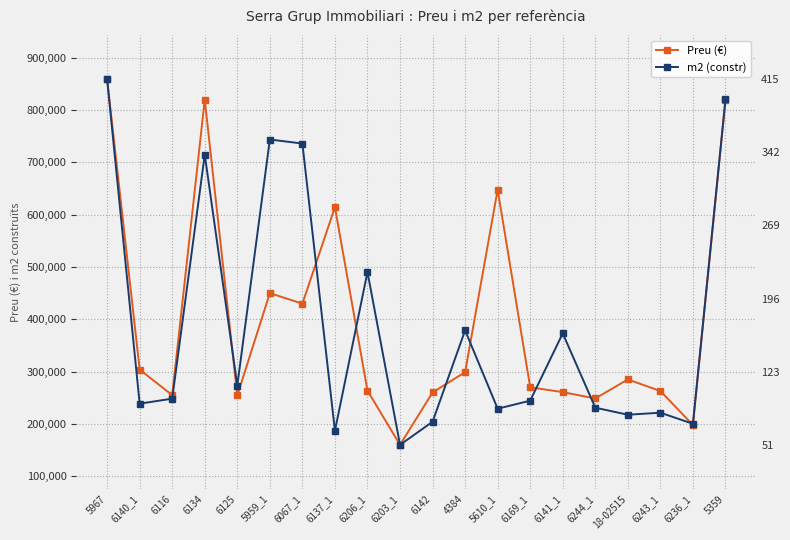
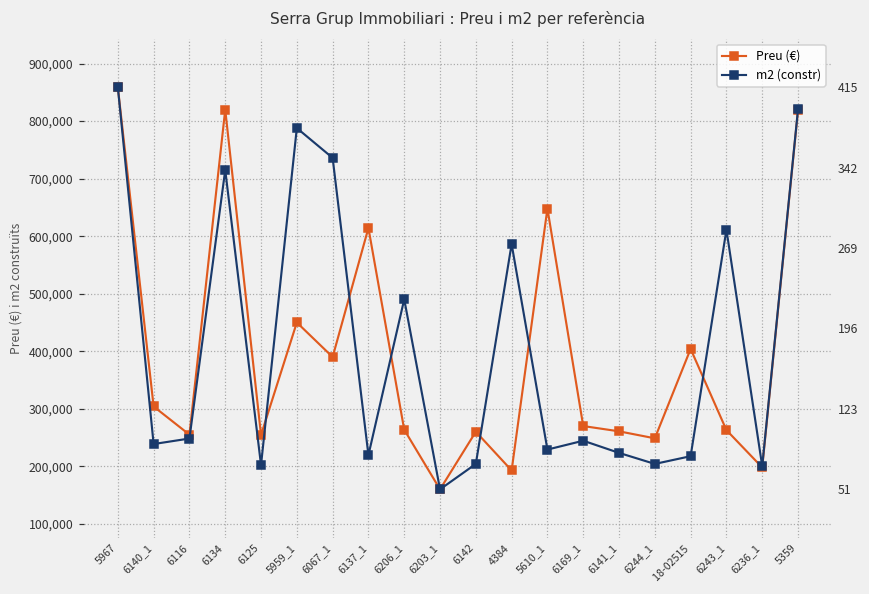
  {
    "Preu (€)": {
      "6140_1": "300,000",
      "6116": "260,000",
      "6134": "820,000",
      "6125": "250,000",
      "5959_1": "450,000",
-     "6067_1": "430,000",
+     "6067_1": "390,000",
      "6137_1": "610,000",
      "6206_1": "260,000",
      "6142": "260,000",
-     "4384": "300,000",
+     "4384": "190,000",
      "5610_1": "650,000",
      "6169_1": "270,000",
      "6141_1": "260,000",
      "6244_1": "250,000",
-     "18-02515": "290,000",
+     "18-02515": "400,000",
      "6243_1": "260,000"
    },
    "m2 (constr)": {
      "6140_1": "240,000",
      "6116": "250,000",
      "6134": "710,000",
-     "6125": "270,000",
-     "5959_1": "740,000",
+     "6125": "200,000",
+     "5959_1": "790,000",
      "6067_1": "740,000",
-     "6137_1": "190,000",
+     "6137_1": "220,000",
      "6206_1": "490,000",
      "6142": "200,000",
-     "4384": "380,000",
+     "4384": "590,000",
      "5610_1": "230,000",
      "6169_1": "240,000",
-     "6141_1": "370,000",
-     "6244_1": "230,000",
+     "6141_1": "220,000",
+     "6244_1": "200,000",
      "18-02515": "220,000",
-     "6243_1": "220,000"
+     "6243_1": "610,000"
    }
  }
